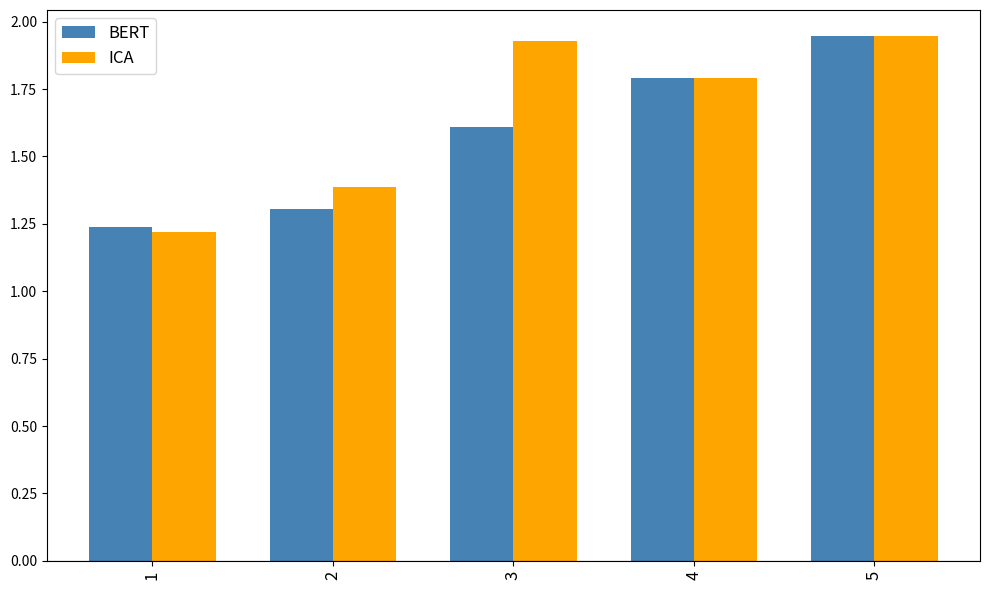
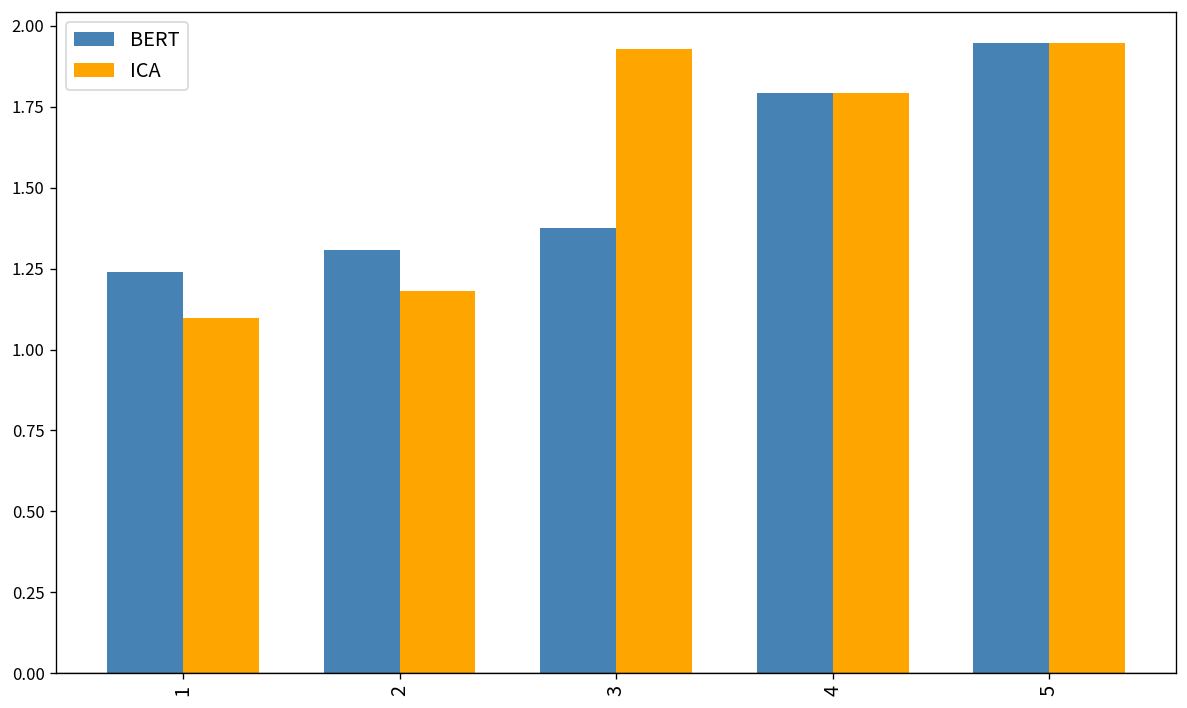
  {
    "BERT": {
      "1": 1.24,
      "2": 1.31,
-     "3": 1.61,
+     "3": 1.38,
      "4": 1.79,
      "5": 1.95
    },
    "ICA": {
-     "1": 1.22,
-     "2": 1.39,
+     "1": 1.10,
+     "2": 1.18,
      "3": 1.93,
      "4": 1.79,
      "5": 1.95
    }
  }
